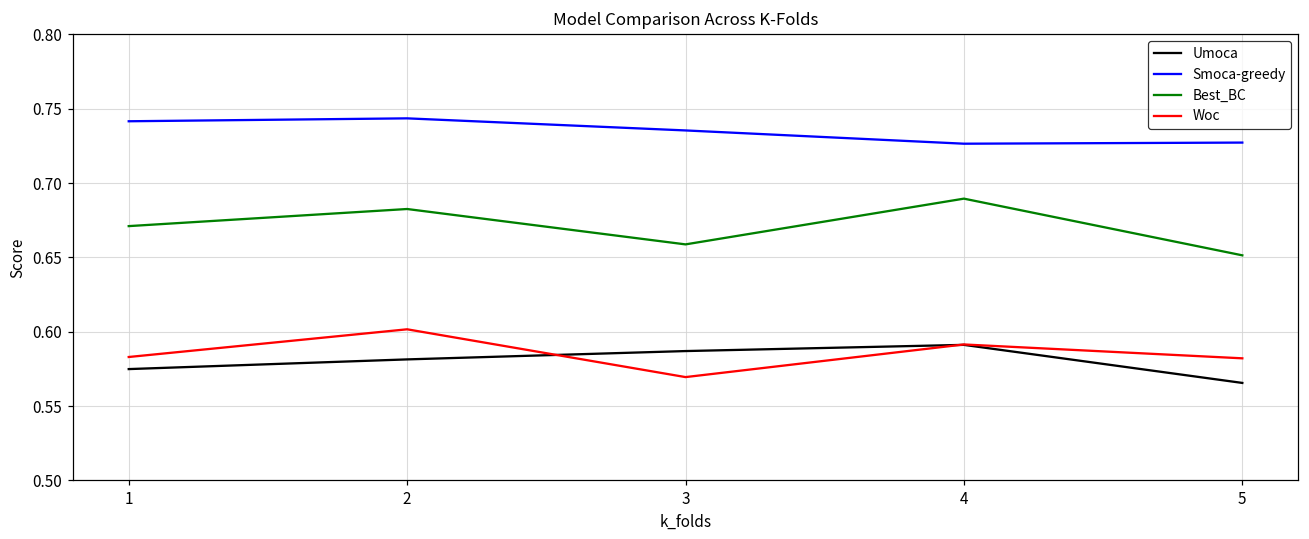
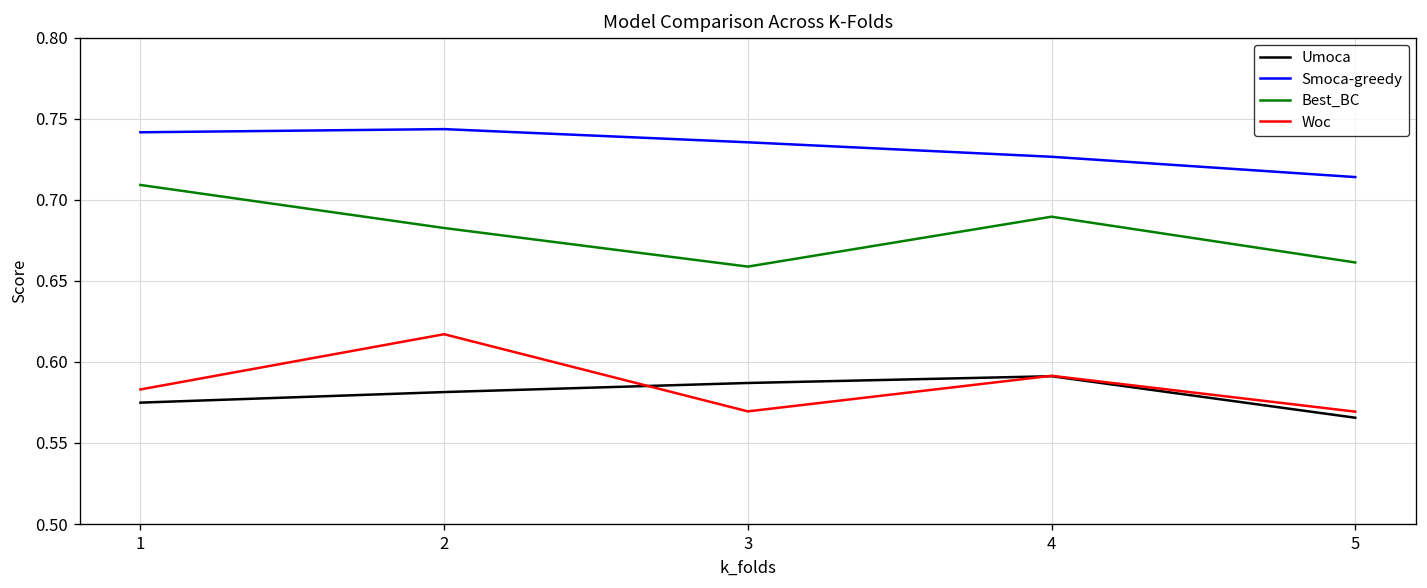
  {
    "Umoca": {
      "1": 0.575,
      "2": 0.581,
      "3": 0.587,
      "5": 0.566
    },
    "Smoca-greedy": {
      "1": 0.742,
      "2": 0.744,
      "3": 0.735,
      "4": 0.727,
-     "5": 0.727
+     "5": 0.714
    },
    "Best_BC": {
-     "1": 0.671,
+     "1": 0.709,
      "2": 0.683,
      "3": 0.659,
      "4": 0.690,
-     "5": 0.651
+     "5": 0.661
    },
    "Woc": {
      "1": 0.583,
-     "2": 0.602,
+     "2": 0.617,
      "3": 0.569,
-     "5": 0.582
+     "5": 0.569
    }
  }
